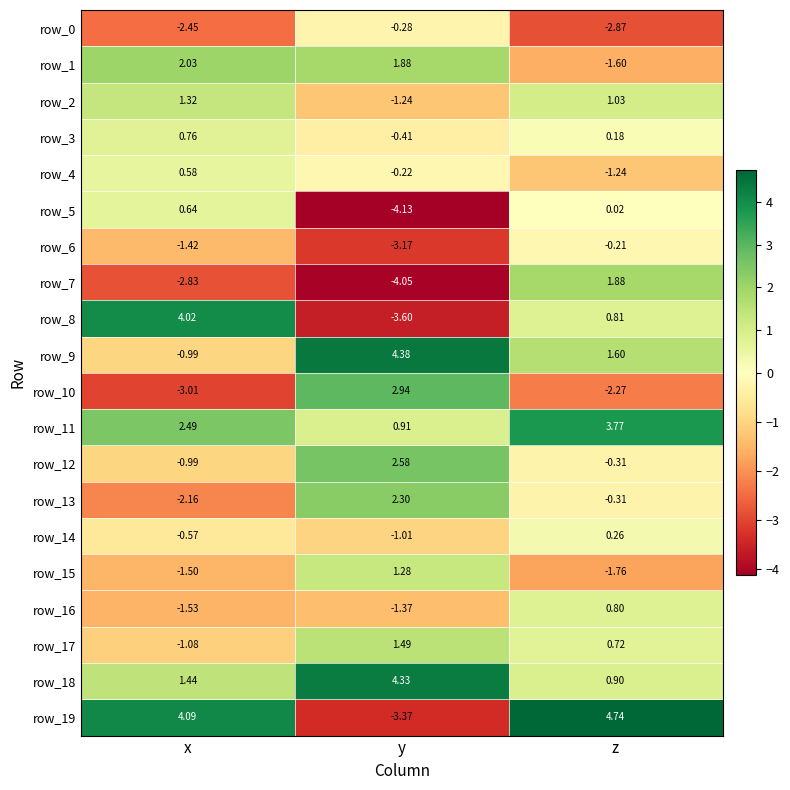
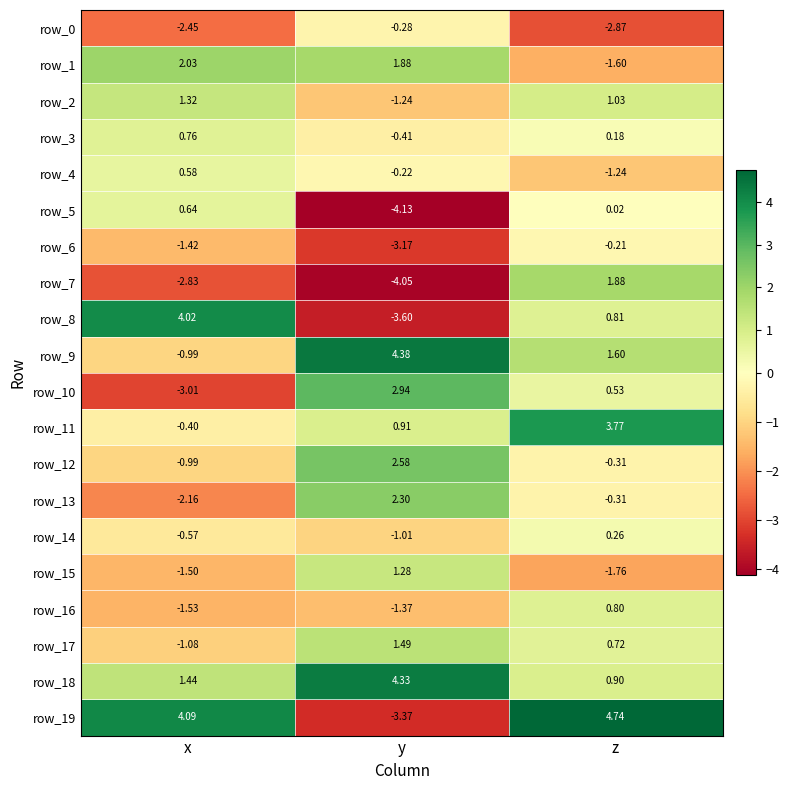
  {
    "row_0": {
      "x": -2.45,
      "y": -0.28,
      "z": -2.87
    },
    "row_1": {
      "x": 2.03,
      "y": 1.88,
      "z": -1.60
    },
    "row_2": {
      "x": 1.32,
      "y": -1.24,
      "z": 1.03
    },
    "row_3": {
      "x": 0.76,
      "y": -0.41,
      "z": 0.18
    },
    "row_4": {
      "x": 0.58,
      "y": -0.22,
      "z": -1.24
    },
    "row_5": {
      "x": 0.64,
      "y": -4.13,
      "z": 0.02
    },
    "row_6": {
      "x": -1.42,
      "y": -3.17,
      "z": -0.21
    },
    "row_7": {
      "x": -2.83,
      "y": -4.05,
      "z": 1.88
    },
    "row_8": {
      "x": 4.02,
      "y": -3.60,
      "z": 0.81
    },
    "row_9": {
      "x": -0.99,
      "y": 4.38,
      "z": 1.60
    },
    "row_10": {
      "x": -3.01,
      "y": 2.94,
-     "z": -2.27
+     "z": 0.53
    },
    "row_11": {
-     "x": 2.49,
+     "x": -0.40,
      "y": 0.91,
      "z": 3.77
    },
    "row_12": {
      "x": -0.99,
      "y": 2.58,
      "z": -0.31
    },
    "row_13": {
      "x": -2.16,
      "y": 2.30,
      "z": -0.31
    },
    "row_14": {
      "x": -0.57,
      "y": -1.01,
      "z": 0.26
    },
    "row_15": {
      "x": -1.50,
      "y": 1.28,
      "z": -1.76
    },
    "row_16": {
      "x": -1.53,
      "y": -1.37,
      "z": 0.80
    },
    "row_17": {
      "x": -1.08,
      "y": 1.49,
      "z": 0.72
    },
    "row_18": {
      "x": 1.44,
      "y": 4.33,
      "z": 0.90
    },
    "row_19": {
      "x": 4.09,
      "y": -3.37,
      "z": 4.74
    }
  }
